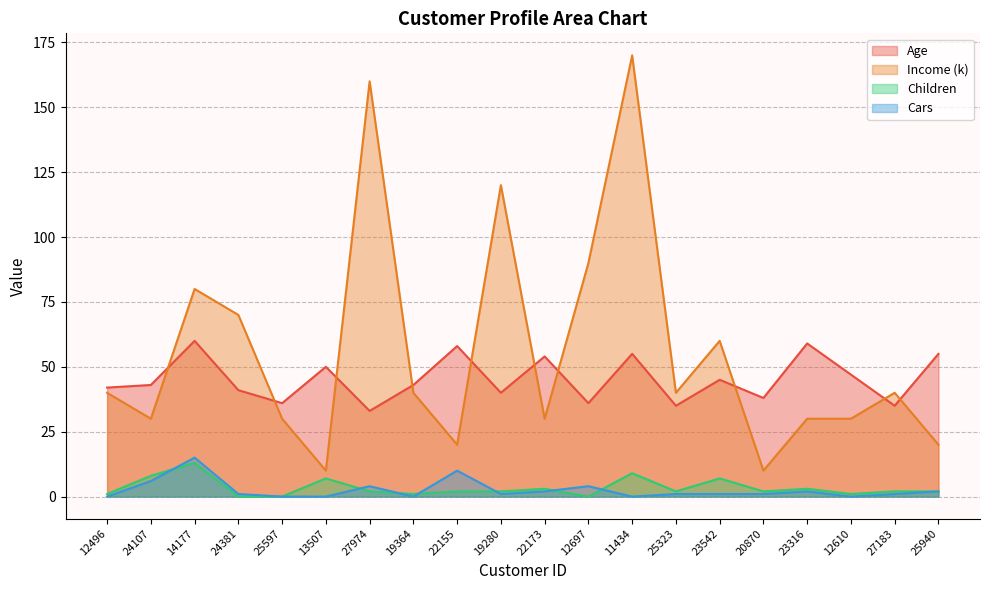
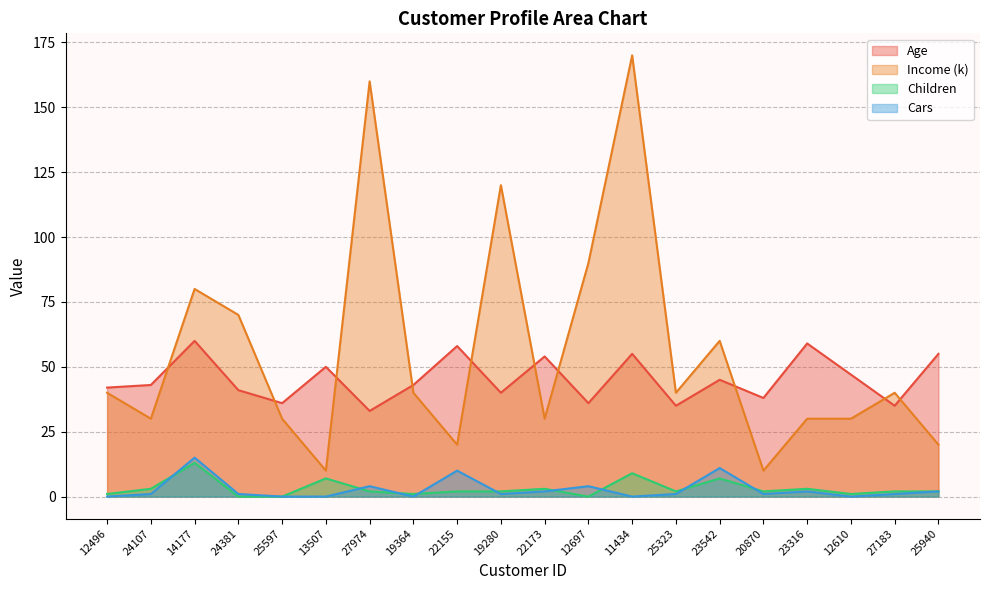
  {
    "Children": {
      "12496": 1,
-     "24107": 8,
+     "24107": 3,
      "14177": 13,
      "24381": 0,
      "13507": 7,
      "27974": 2,
      "19364": 1,
      "22155": 2,
      "19280": 2,
      "22173": 3,
      "12697": 0,
      "11434": 9,
      "25323": 2,
      "23542": 7,
      "20870": 2,
      "23316": 3,
      "12610": 1,
      "27183": 2
    },
    "Cars": {
      "12496": 0,
-     "24107": 6,
+     "24107": 1,
      "14177": 15,
      "24381": 1,
      "13507": 0,
      "27974": 4,
      "19364": 0,
      "22155": 10,
      "19280": 1,
      "22173": 2,
      "12697": 4,
      "11434": 0,
      "25323": 1,
-     "23542": 1,
+     "23542": 11,
      "20870": 1,
      "23316": 2,
      "12610": 0,
      "27183": 1
    }
  }
